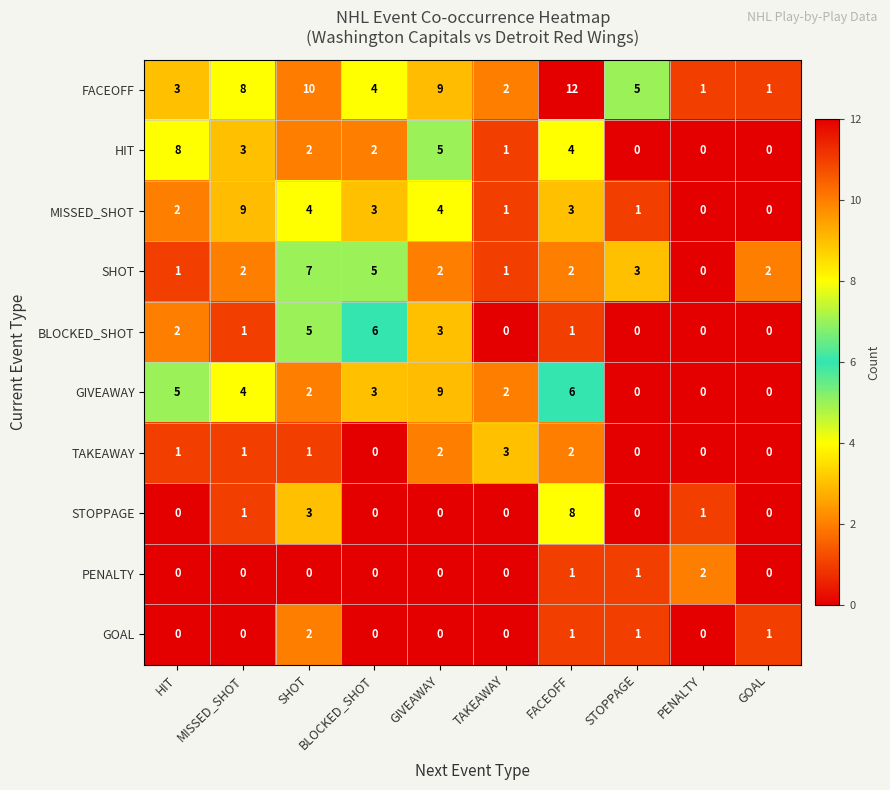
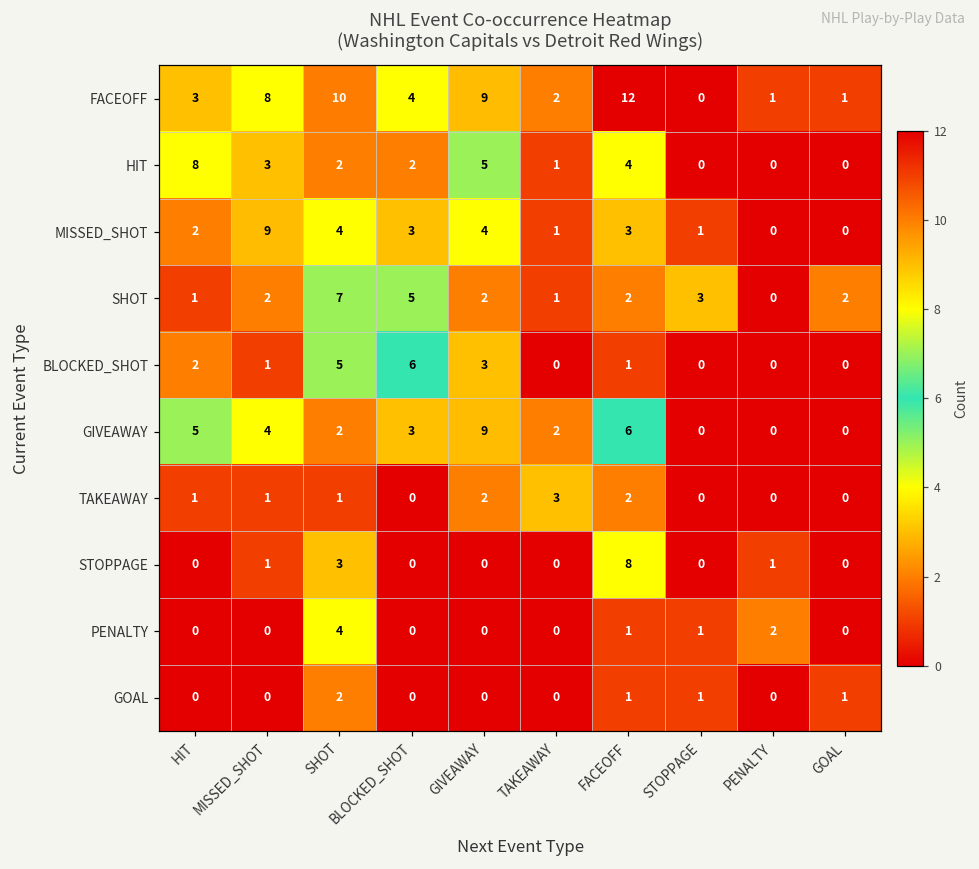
  {
    "FACEOFF": {
      "HIT": 3,
      "MISSED_SHOT": 8,
      "SHOT": 10,
      "BLOCKED_SHOT": 4,
      "GIVEAWAY": 9,
      "TAKEAWAY": 2,
      "FACEOFF": 12,
-     "STOPPAGE": 5,
+     "STOPPAGE": 0,
      "PENALTY": 1,
      "GOAL": 1
    },
    "HIT": {
      "HIT": 8,
      "MISSED_SHOT": 3,
      "SHOT": 2,
      "BLOCKED_SHOT": 2,
      "GIVEAWAY": 5,
      "TAKEAWAY": 1,
      "FACEOFF": 4,
      "STOPPAGE": 0,
      "PENALTY": 0,
      "GOAL": 0
    },
    "MISSED_SHOT": {
      "HIT": 2,
      "MISSED_SHOT": 9,
      "SHOT": 4,
      "BLOCKED_SHOT": 3,
      "GIVEAWAY": 4,
      "TAKEAWAY": 1,
      "FACEOFF": 3,
      "STOPPAGE": 1,
      "PENALTY": 0,
      "GOAL": 0
    },
    "SHOT": {
      "HIT": 1,
      "MISSED_SHOT": 2,
      "SHOT": 7,
      "BLOCKED_SHOT": 5,
      "GIVEAWAY": 2,
      "TAKEAWAY": 1,
      "FACEOFF": 2,
      "STOPPAGE": 3,
      "PENALTY": 0,
      "GOAL": 2
    },
    "BLOCKED_SHOT": {
      "HIT": 2,
      "MISSED_SHOT": 1,
      "SHOT": 5,
      "BLOCKED_SHOT": 6,
      "GIVEAWAY": 3,
      "TAKEAWAY": 0,
      "FACEOFF": 1,
      "STOPPAGE": 0,
      "PENALTY": 0,
      "GOAL": 0
    },
    "GIVEAWAY": {
      "HIT": 5,
      "MISSED_SHOT": 4,
      "SHOT": 2,
      "BLOCKED_SHOT": 3,
      "GIVEAWAY": 9,
      "TAKEAWAY": 2,
      "FACEOFF": 6,
      "STOPPAGE": 0,
      "PENALTY": 0,
      "GOAL": 0
    },
    "TAKEAWAY": {
      "HIT": 1,
      "MISSED_SHOT": 1,
      "SHOT": 1,
      "BLOCKED_SHOT": 0,
      "GIVEAWAY": 2,
      "TAKEAWAY": 3,
      "FACEOFF": 2,
      "STOPPAGE": 0,
      "PENALTY": 0,
      "GOAL": 0
    },
    "STOPPAGE": {
      "HIT": 0,
      "MISSED_SHOT": 1,
      "SHOT": 3,
      "BLOCKED_SHOT": 0,
      "GIVEAWAY": 0,
      "TAKEAWAY": 0,
      "FACEOFF": 8,
      "STOPPAGE": 0,
      "PENALTY": 1,
      "GOAL": 0
    },
    "PENALTY": {
      "HIT": 0,
      "MISSED_SHOT": 0,
-     "SHOT": 0,
+     "SHOT": 4,
      "BLOCKED_SHOT": 0,
      "GIVEAWAY": 0,
      "TAKEAWAY": 0,
      "FACEOFF": 1,
      "STOPPAGE": 1,
      "PENALTY": 2,
      "GOAL": 0
    },
    "GOAL": {
      "HIT": 0,
      "MISSED_SHOT": 0,
      "SHOT": 2,
      "BLOCKED_SHOT": 0,
      "GIVEAWAY": 0,
      "TAKEAWAY": 0,
      "FACEOFF": 1,
      "STOPPAGE": 1,
      "PENALTY": 0,
      "GOAL": 1
    }
  }
